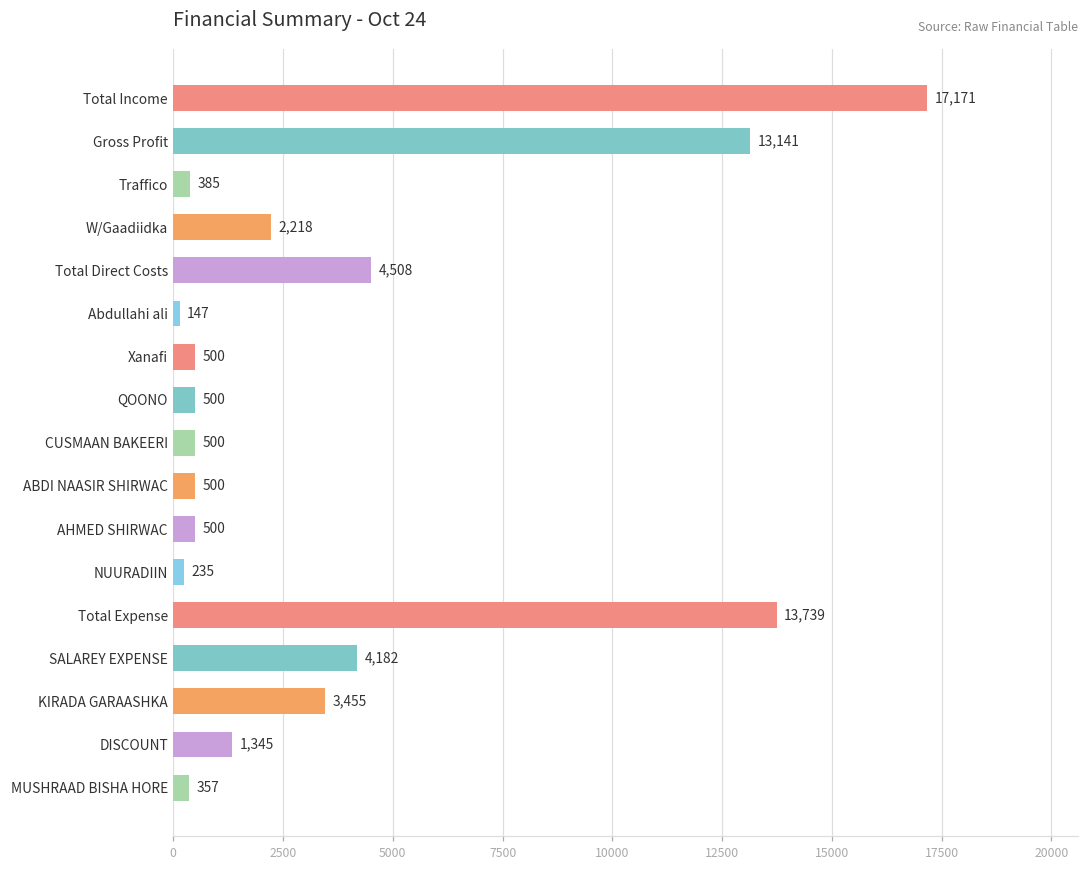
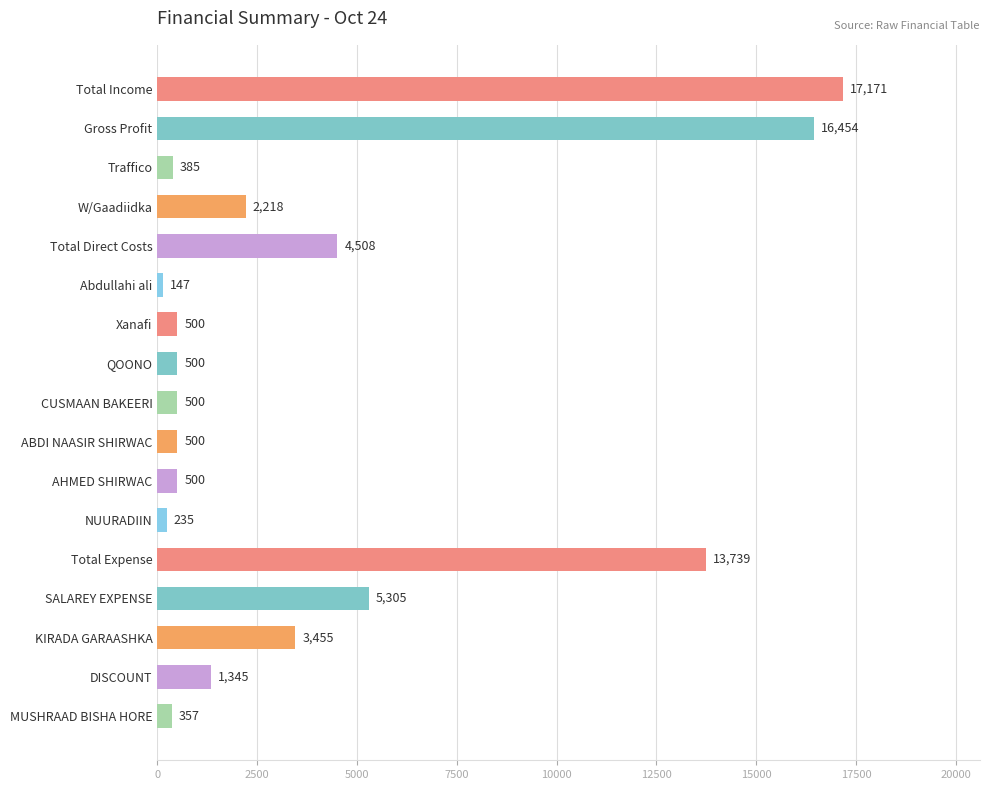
  {
    "Total Income": "17,171",
-   "Gross Profit": "13,141",
+   "Gross Profit": "16,454",
    "Traffico": "385",
    "W/Gaadiidka": "2,218",
    "Total Direct Costs": "4,508",
    "Abdullahi ali": "147",
    "Xanafi": "500",
    "QOONO": "500",
    "CUSMAAN BAKEERI": "500",
    "ABDI NAASIR SHIRWAC": "500",
    "AHMED SHIRWAC": "500",
    "NUURADIIN": "235",
    "Total Expense": "13,739",
-   "SALAREY EXPENSE": "4,182",
+   "SALAREY EXPENSE": "5,305",
    "KIRADA GARAASHKA": "3,455",
    "DISCOUNT": "1,345",
    "MUSHRAAD BISHA HORE": "357"
  }
